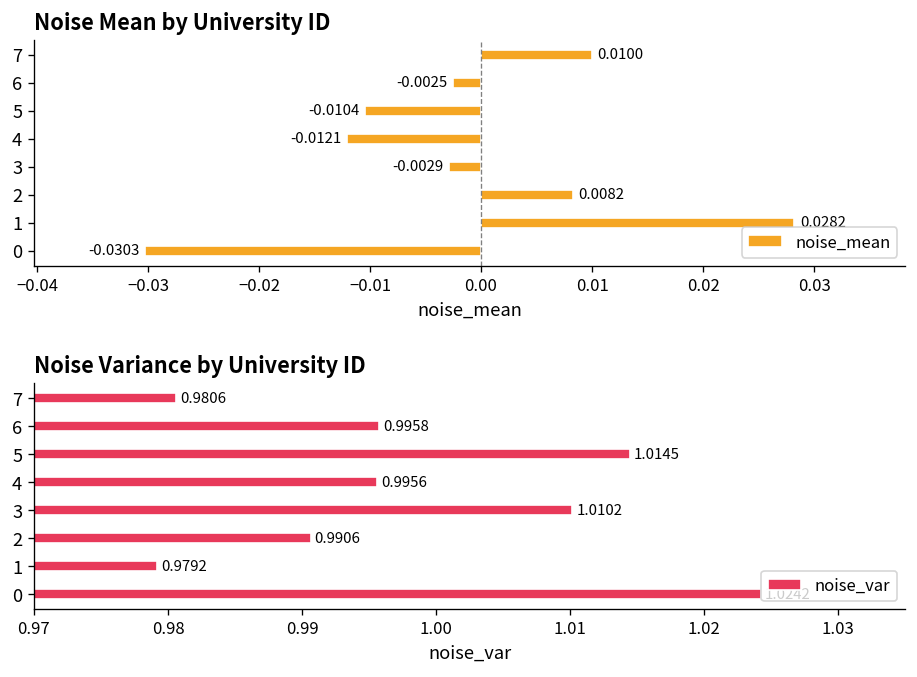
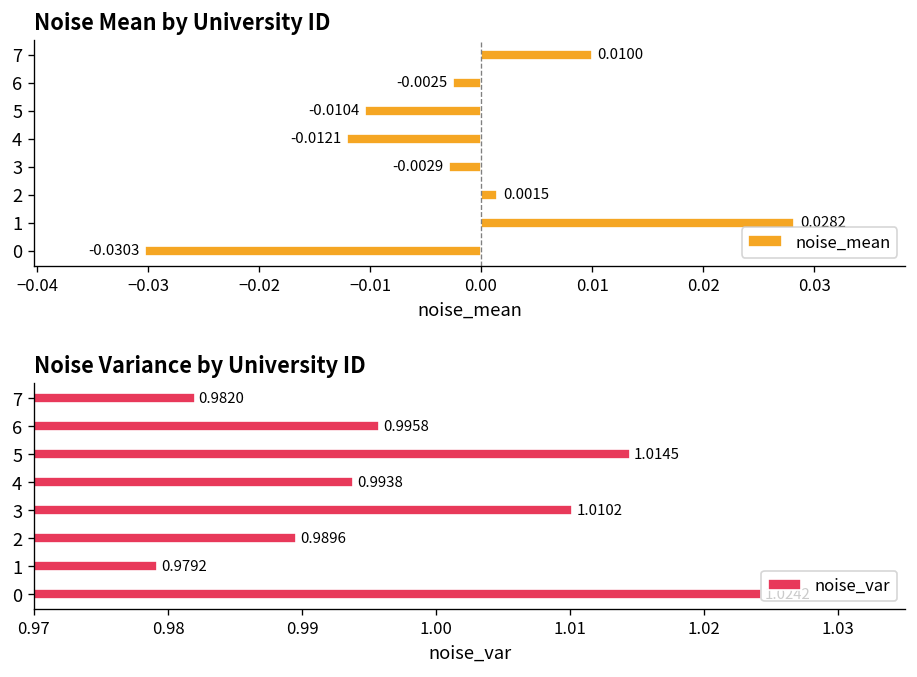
  {
    "Noise Mean by University ID": {
      "7": 0.0100,
      "6": -0.0025,
      "5": -0.0104,
      "4": -0.0121,
      "3": -0.0029,
-     "2": 0.0082,
+     "2": 0.0015,
      "0": -0.0303
    },
    "Noise Variance by University ID": {
-     "7": 0.9806,
+     "7": 0.9820,
      "6": 0.9958,
      "5": 1.0145,
-     "4": 0.9956,
+     "4": 0.9938,
      "3": 1.0102,
-     "2": 0.9906,
+     "2": 0.9896,
      "1": 0.9792
    }
  }
